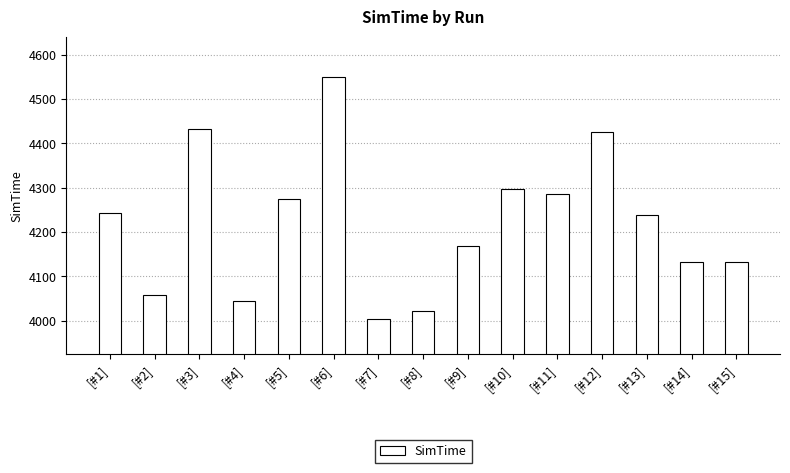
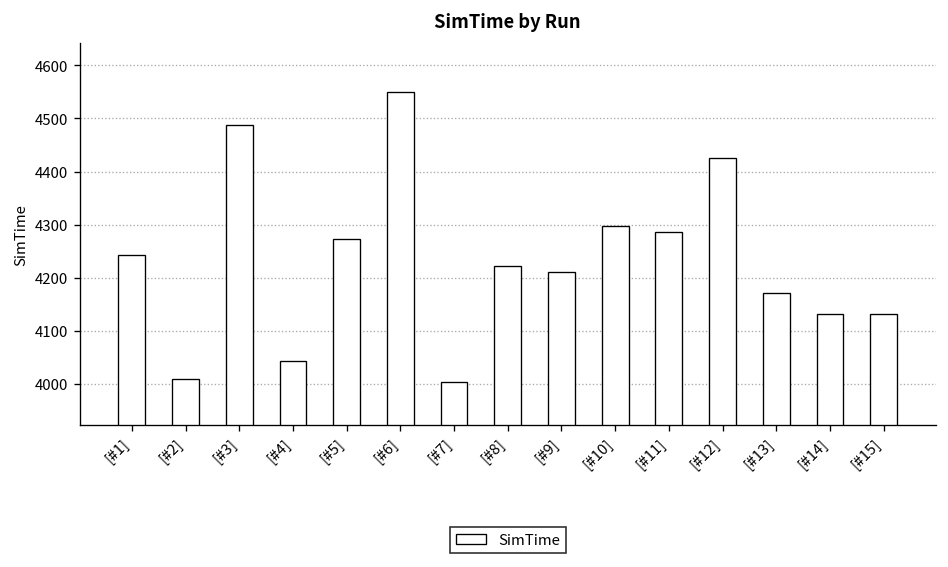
  {
    "[#1]": 4240,
-   "[#2]": 4060,
-   "[#3]": 4430,
+   "[#2]": 4010,
+   "[#3]": 4490,
    "[#4]": 4040,
    "[#5]": 4270,
    "[#6]": 4550,
    "[#7]": 4000,
-   "[#8]": 4020,
-   "[#9]": 4170,
+   "[#8]": 4220,
+   "[#9]": 4210,
    "[#10]": 4300,
    "[#11]": 4290,
    "[#12]": 4430,
-   "[#13]": 4240,
+   "[#13]": 4170,
    "[#14]": 4130,
    "[#15]": 4130
  }
